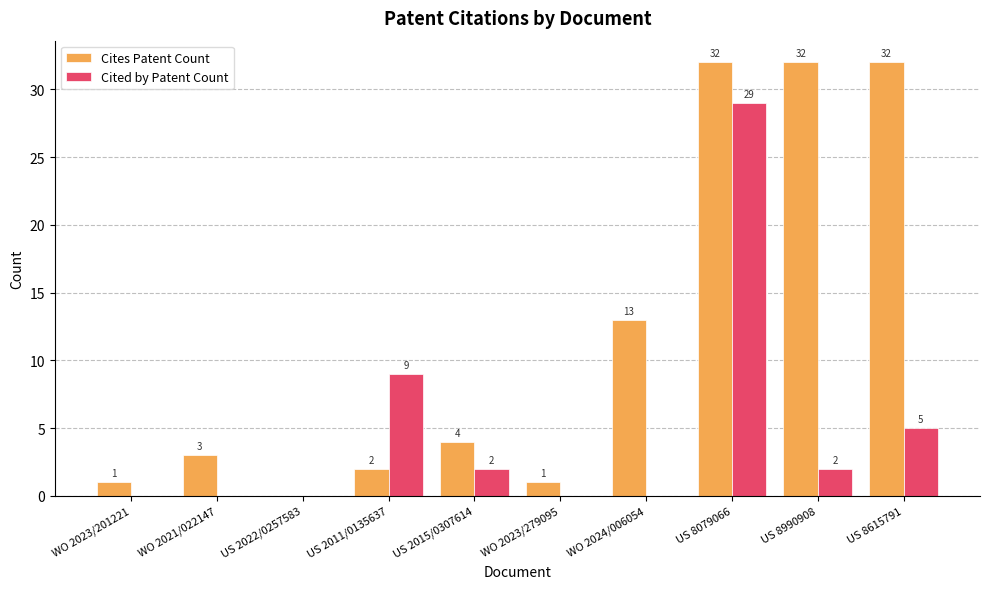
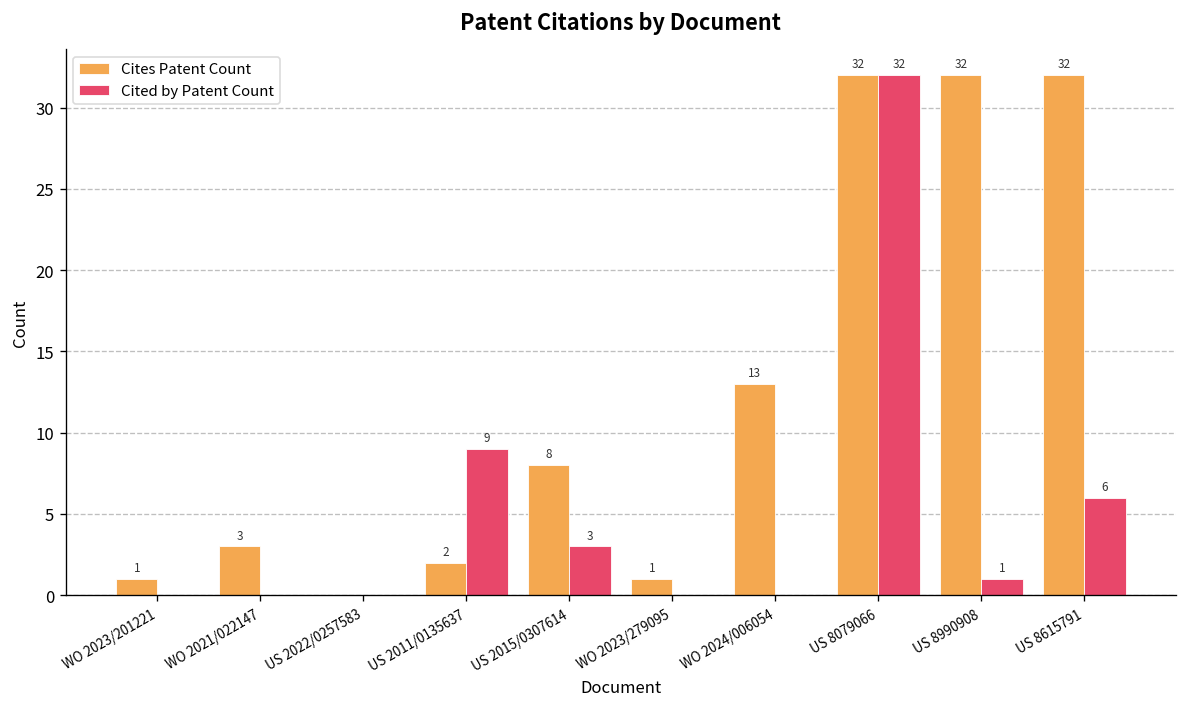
  {
    "Cites Patent Count": {
      "WO 2023/201221": 1,
      "WO 2021/022147": 3,
      "US 2011/0135637": 2,
-     "US 2015/0307614": 4,
+     "US 2015/0307614": 8,
      "WO 2023/279095": 1,
      "WO 2024/006054": 13,
      "US 8079066": 32,
      "US 8990908": 32,
      "US 8615791": 32
    },
    "Cited by Patent Count": {
      "US 2011/0135637": 9,
-     "US 2015/0307614": 2,
-     "US 8079066": 29,
-     "US 8990908": 2,
-     "US 8615791": 5
+     "US 2015/0307614": 3,
+     "US 8079066": 32,
+     "US 8990908": 1,
+     "US 8615791": 6
    }
  }
